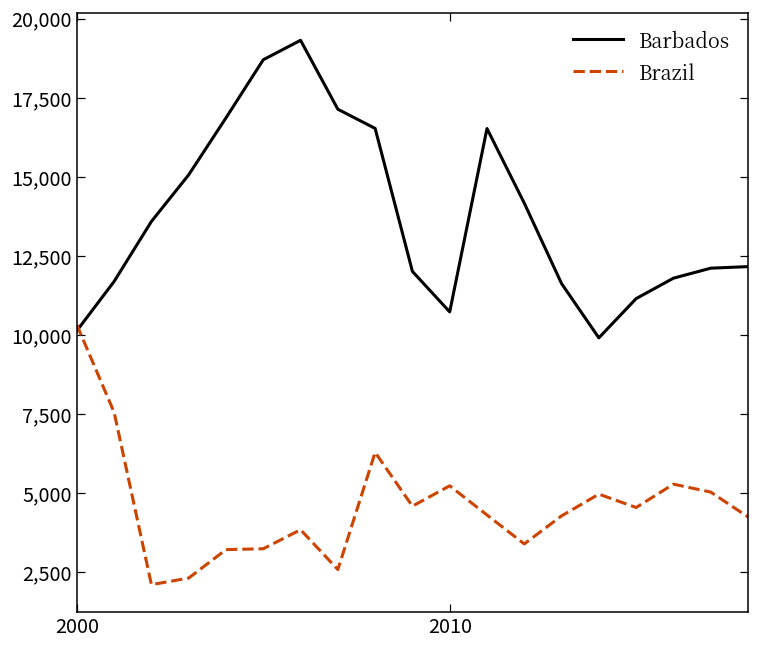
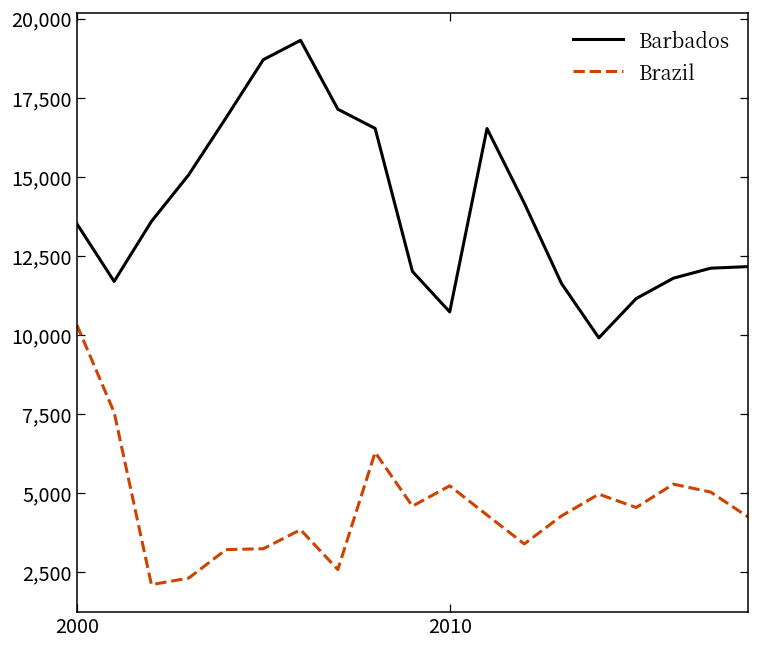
  {
    "Barbados": {
-     "2000": "10,100",
+     "2000": "13,500",
      "2010": "10,700"
    },
    "Brazil": {
      "2000": "10,300",
      "2010": "5,200"
    }
  }
